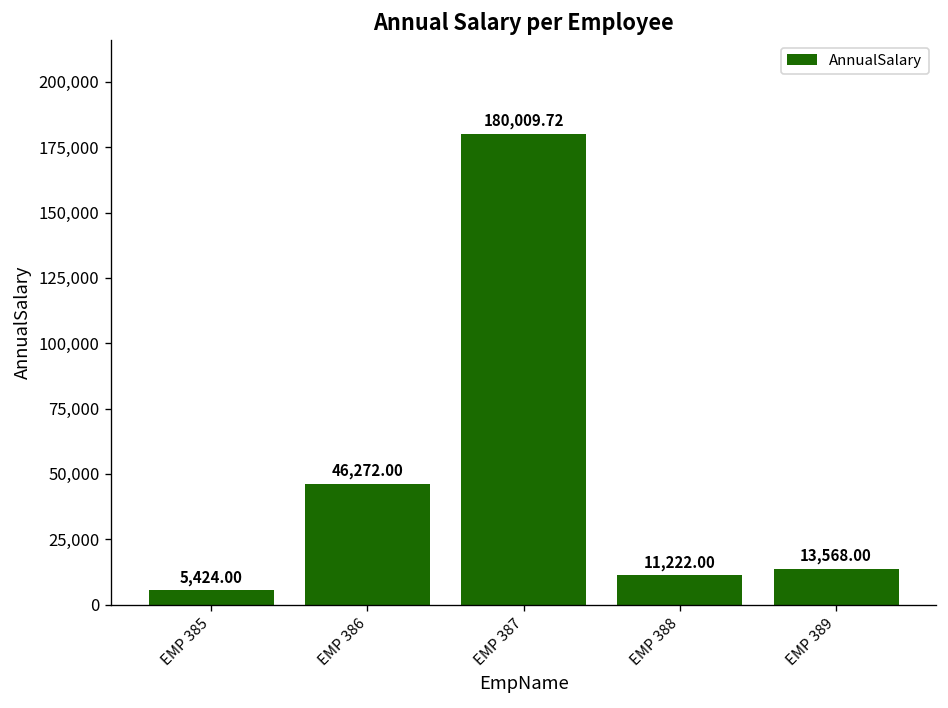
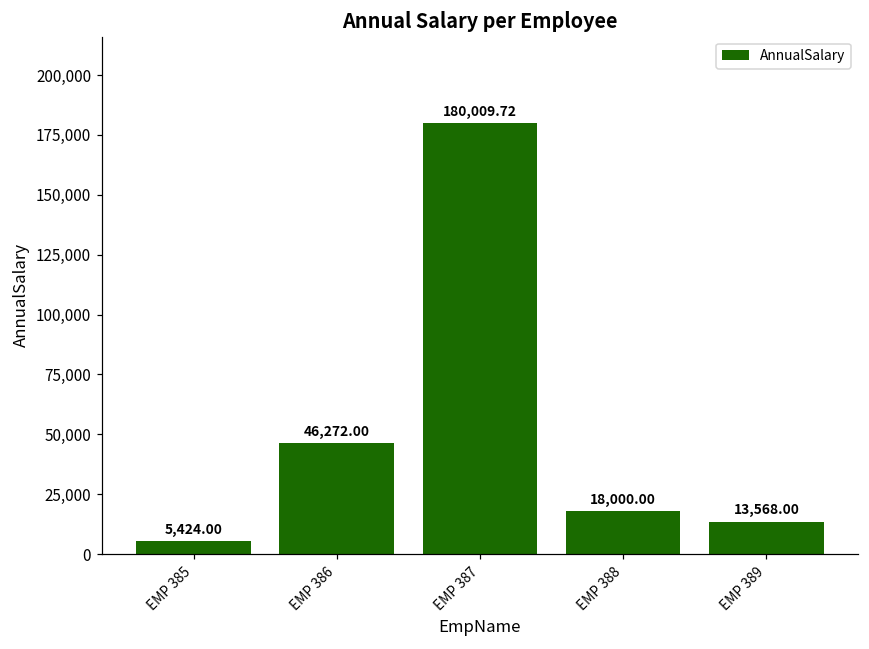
  {
    "EMP 385": "5,424.00",
    "EMP 386": "46,272.00",
    "EMP 387": "180,009.72",
-   "EMP 388": "11,222.00",
+   "EMP 388": "18,000.00",
    "EMP 389": "13,568.00"
  }
